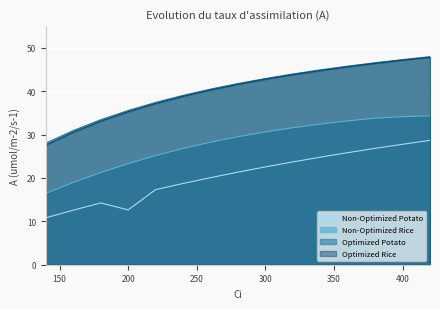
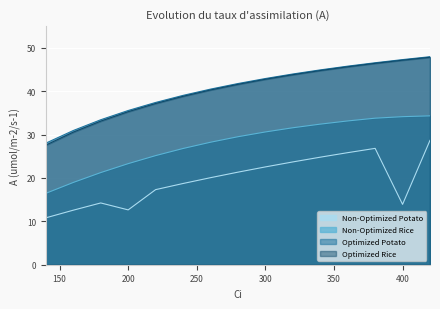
  {
    "Non-Optimized Potato": {
      "200": 13,
      "300": 23,
-     "400": 28
+     "400": 14
    }
  }
